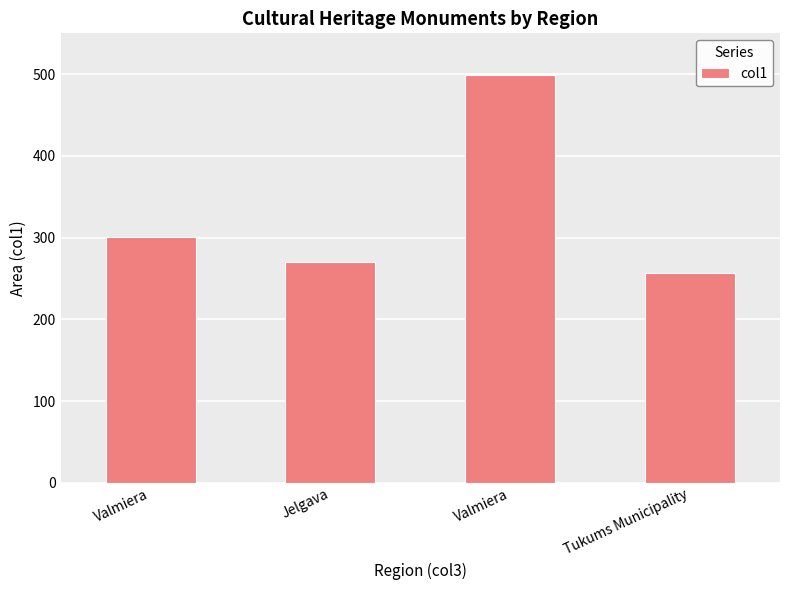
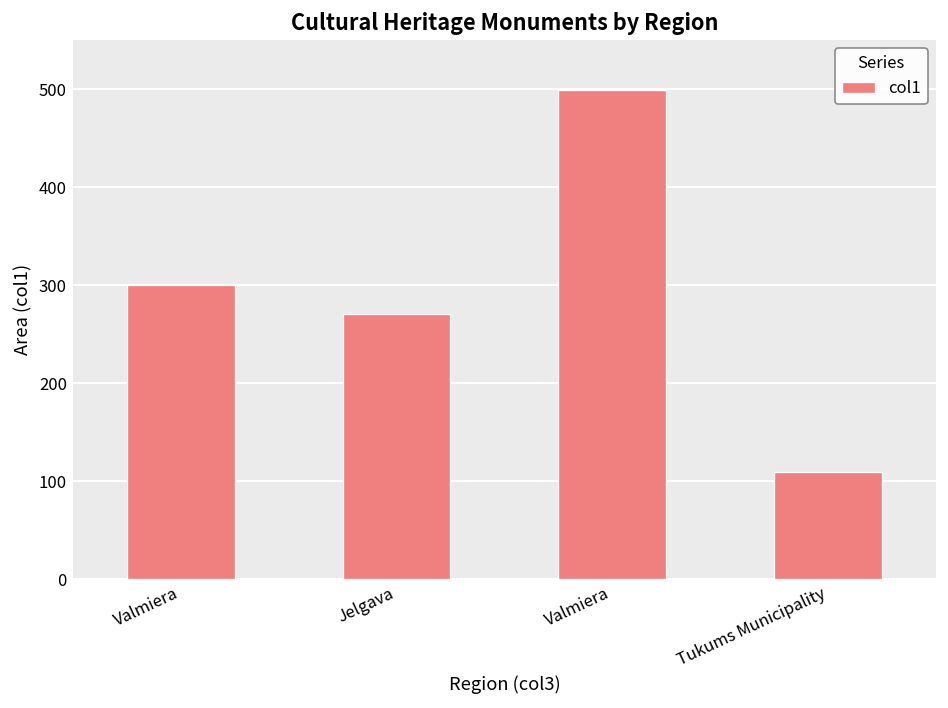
  {
    "Jelgava": 270,
-   "Tukums Municipality": 260
+   "Tukums Municipality": 110
  }
